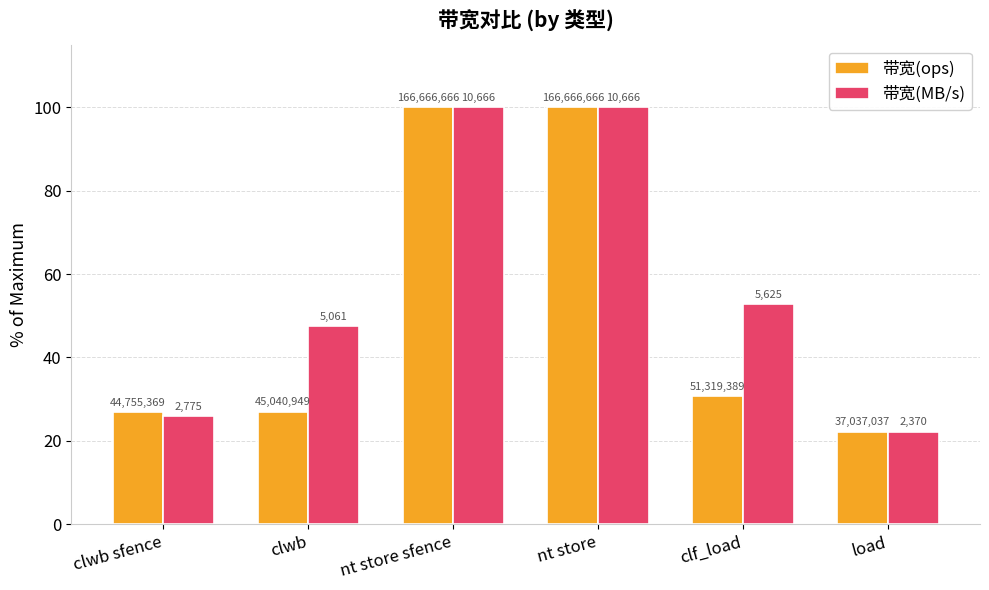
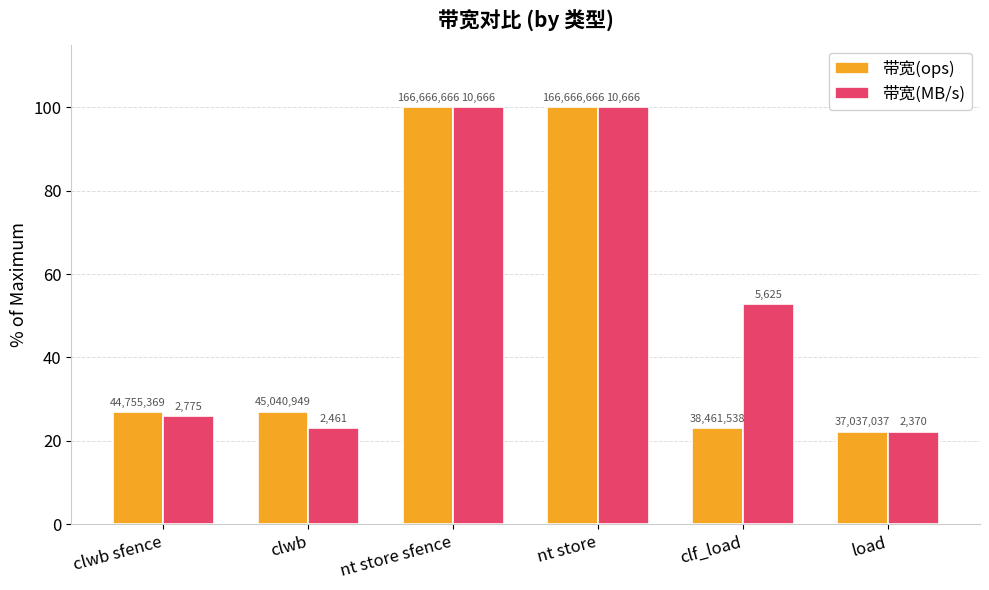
  {
    "带宽(ops)": {
-     "clf_load": "51,319,389"
+     "clf_load": "38,461,538"
    },
    "带宽(MB/s)": {
-     "clwb": "5,061"
+     "clwb": "2,461"
    }
  }
